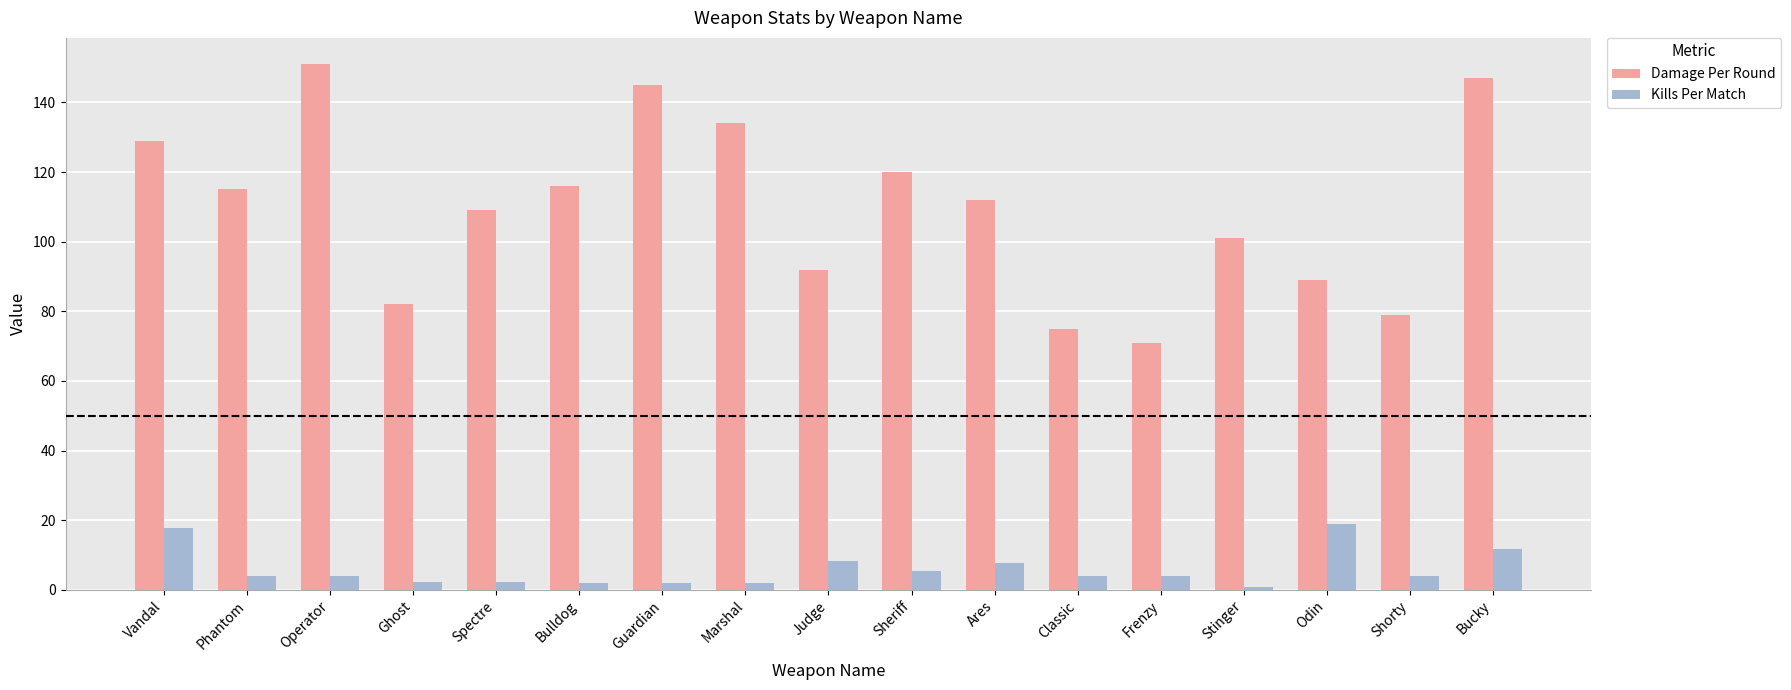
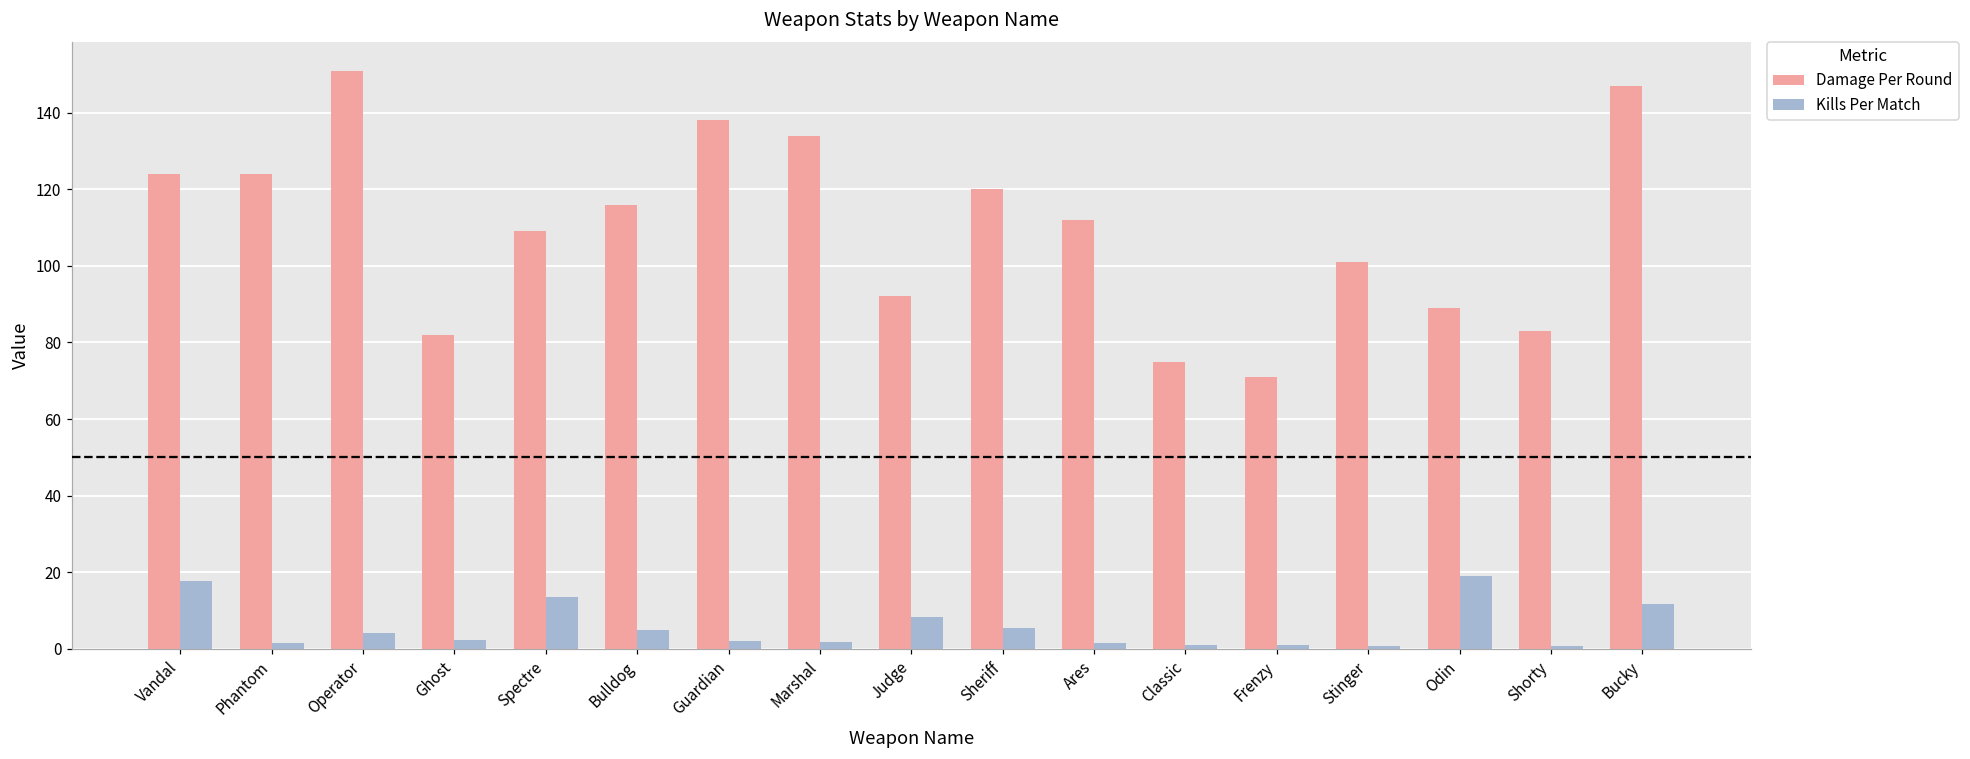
  {
    "Damage Per Round": {
-     "Vandal": 129,
-     "Phantom": 115,
+     "Vandal": 124,
+     "Phantom": 124,
      "Operator": 151,
      "Ghost": 82,
      "Spectre": 109,
      "Bulldog": 116,
-     "Guardian": 145,
+     "Guardian": 138,
      "Marshal": 134,
      "Judge": 92,
      "Sheriff": 120,
      "Ares": 112,
      "Classic": 75,
      "Frenzy": 71,
      "Stinger": 101,
      "Odin": 89,
-     "Shorty": 79,
+     "Shorty": 83,
      "Bucky": 147
    },
    "Kills Per Match": {
      "Vandal": 18,
-     "Phantom": 4,
+     "Phantom": 2,
      "Operator": 4,
      "Ghost": 2,
-     "Spectre": 2,
-     "Bulldog": 2,
+     "Spectre": 14,
+     "Bulldog": 5,
      "Guardian": 2,
      "Marshal": 2,
      "Judge": 8,
      "Sheriff": 6,
-     "Ares": 8,
-     "Classic": 4,
-     "Frenzy": 4,
+     "Ares": 2,
+     "Classic": 1,
+     "Frenzy": 1,
      "Stinger": 1,
      "Odin": 19,
-     "Shorty": 4,
+     "Shorty": 1,
      "Bucky": 12
    }
  }
